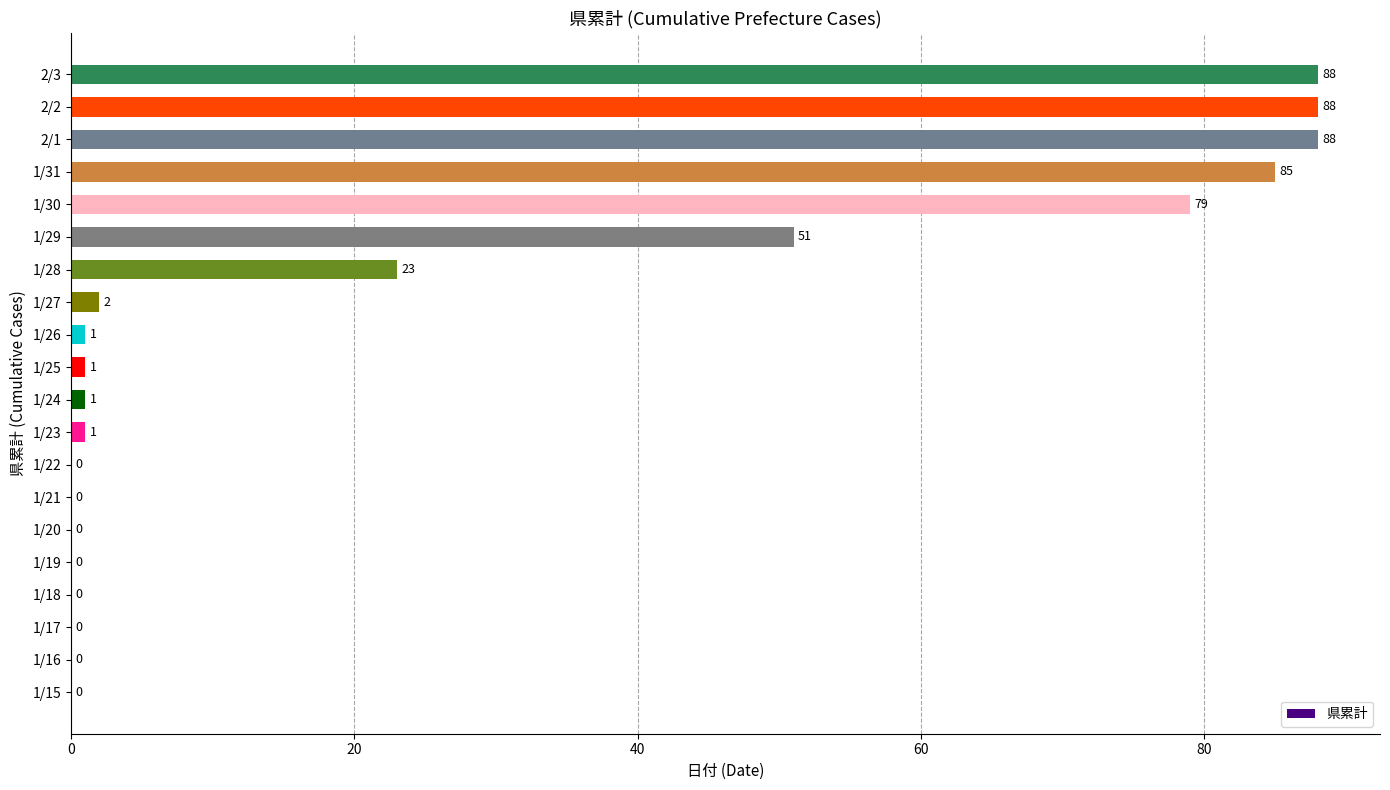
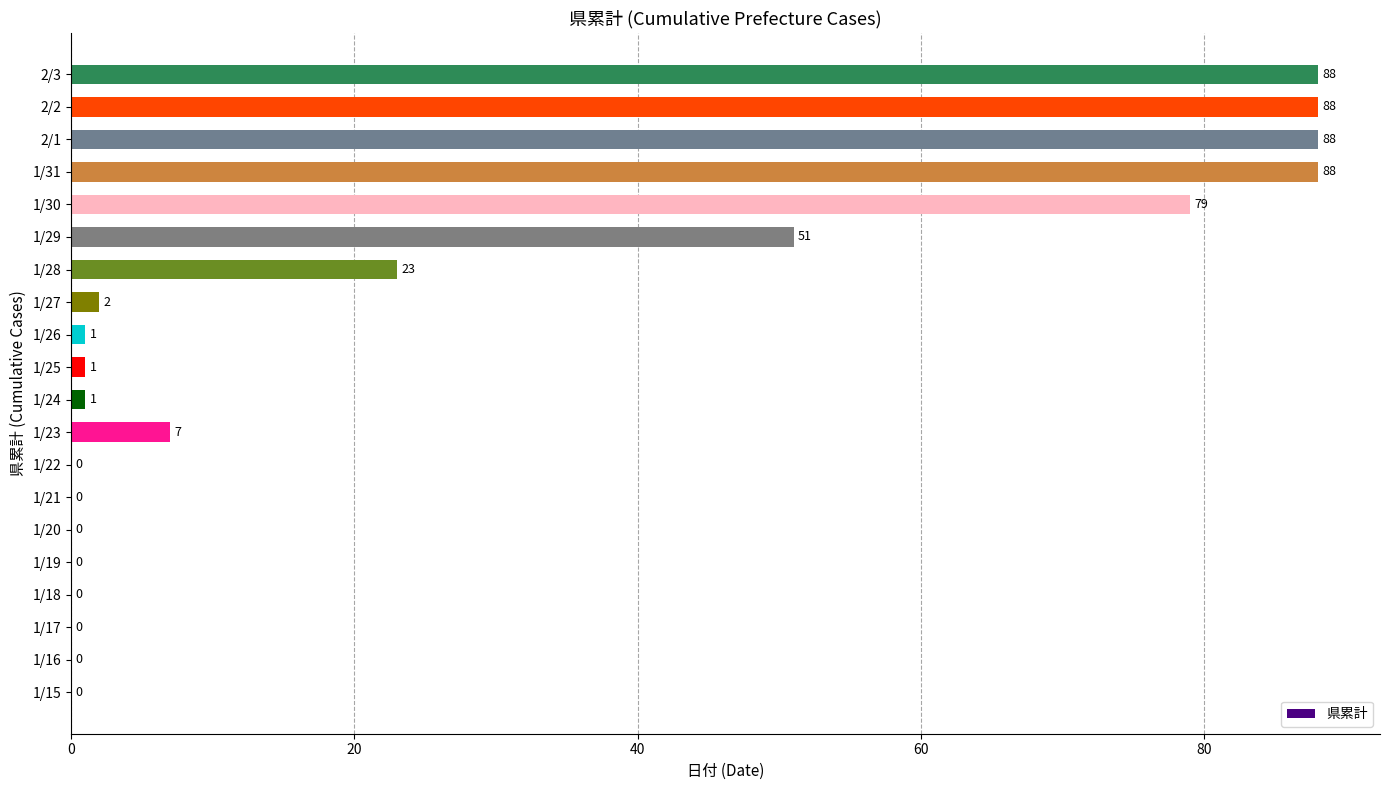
  {
    "2/3": 88,
    "2/2": 88,
    "2/1": 88,
-   "1/31": 85,
+   "1/31": 88,
    "1/30": 79,
    "1/29": 51,
    "1/28": 23,
    "1/27": 2,
    "1/26": 1,
    "1/25": 1,
    "1/24": 1,
-   "1/23": 1,
+   "1/23": 7,
    "1/22": 0,
    "1/21": 0,
    "1/20": 0,
    "1/19": 0,
    "1/18": 0,
    "1/17": 0,
    "1/16": 0,
    "1/15": 0
  }
